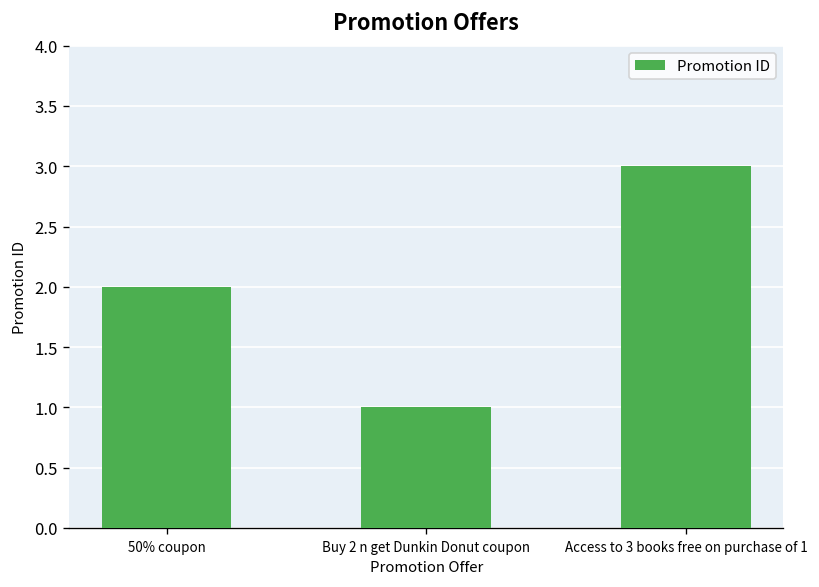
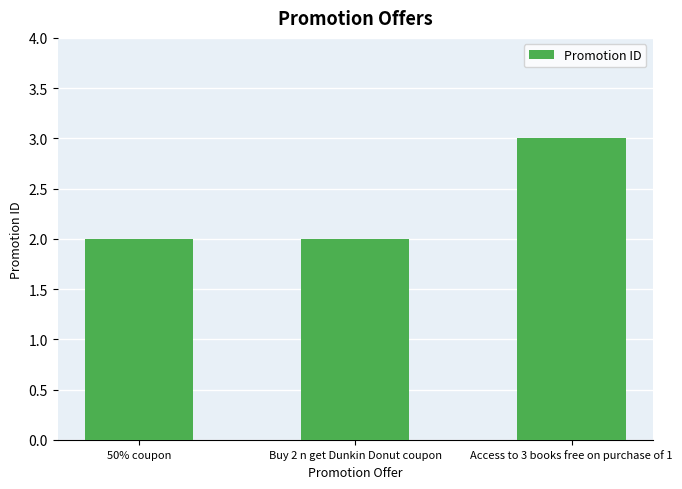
  {
    "50% coupon": 2,
-   "Buy 2 n get Dunkin Donut coupon": 1,
+   "Buy 2 n get Dunkin Donut coupon": 2,
    "Access to 3 books free on purchase of 1": 3
  }
